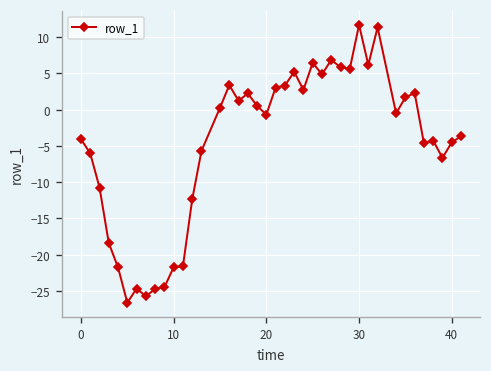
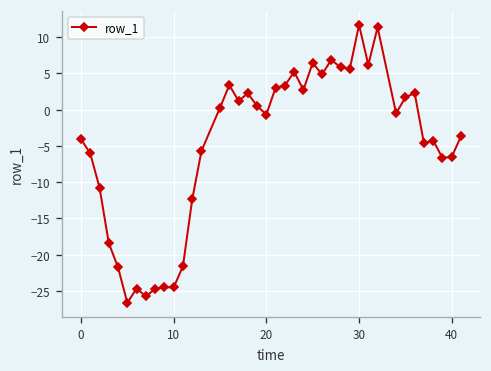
  {
    "0": -4,
-   "10": -22,
+   "10": -25,
    "20": -1,
    "30": 12,
-   "40": -5
+   "40": -7
  }
